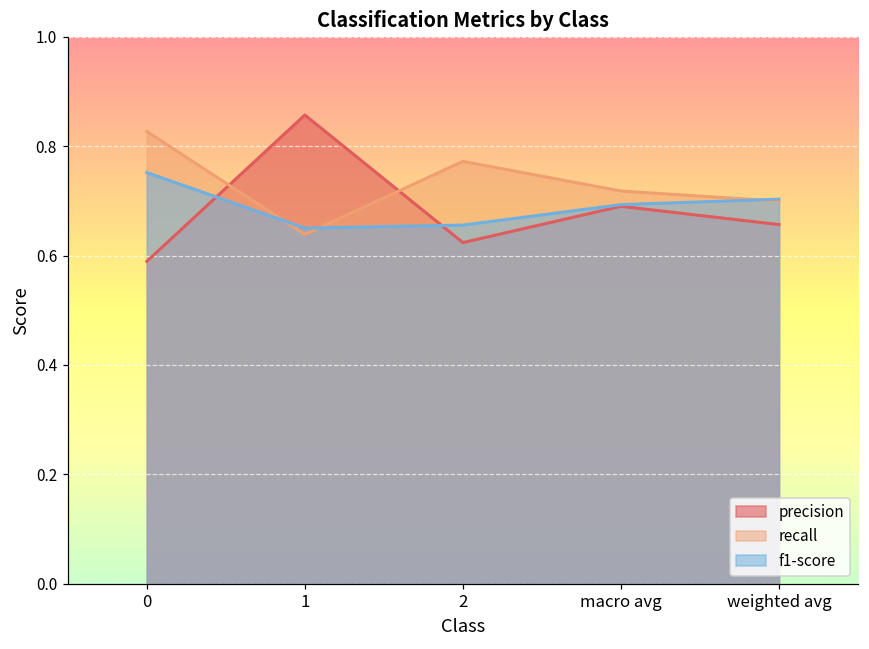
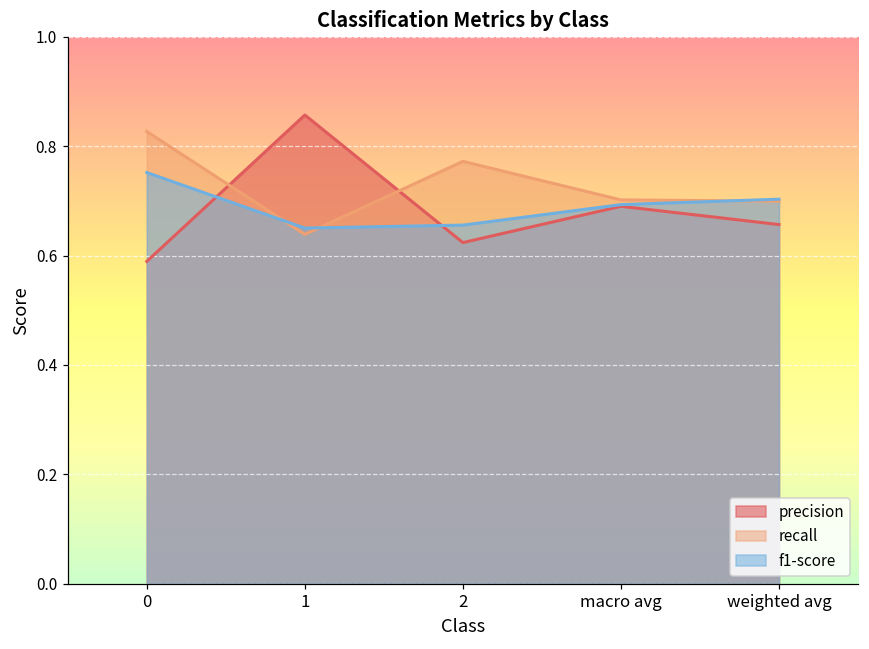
  {
    "precision": {
      "0": 0.59,
      "1": 0.86,
      "2": 0.62,
      "weighted avg": 0.66
    },
    "recall": {
      "0": 0.83,
      "1": 0.64,
      "2": 0.77,
-     "macro avg": 0.72
+     "macro avg": 0.70
    },
    "f1-score": {
      "0": 0.75,
      "1": 0.65,
      "2": 0.66
    }
  }
